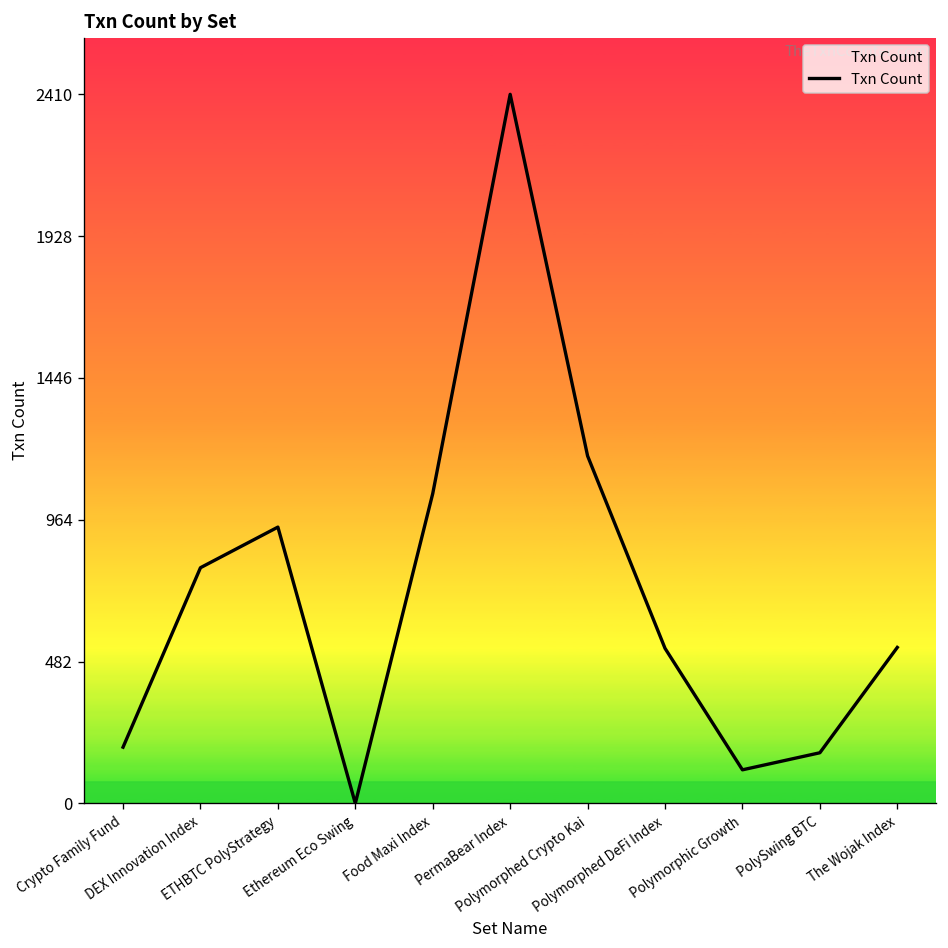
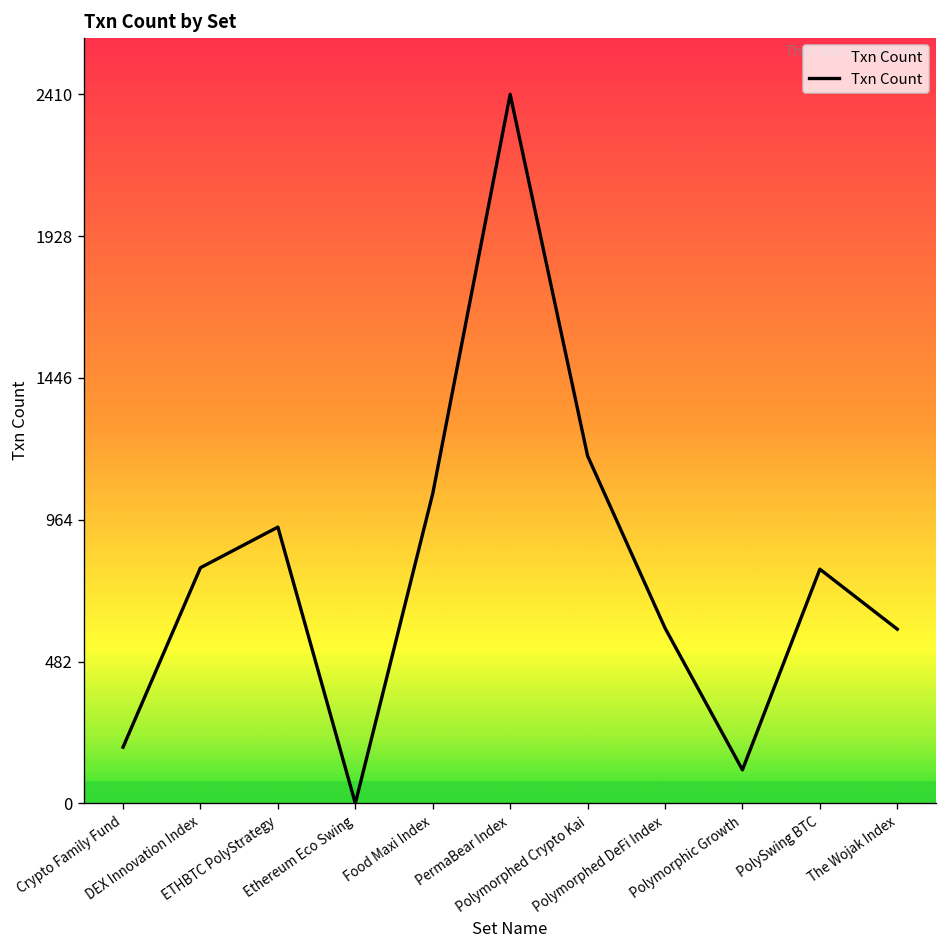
  {
    "Crypto Family Fund": 190,
    "DEX Innovation Index": 800,
    "ETHBTC PolyStrategy": 940,
    "Food Maxi Index": 1050,
    "PermaBear Index": 2410,
    "Polymorphed Crypto Kai": 1180,
-   "Polymorphed DeFi Index": 530,
+   "Polymorphed DeFi Index": 600,
    "Polymorphic Growth": 110,
-   "PolySwing BTC": 170,
-   "The Wojak Index": 530
+   "PolySwing BTC": 800,
+   "The Wojak Index": 590
  }
